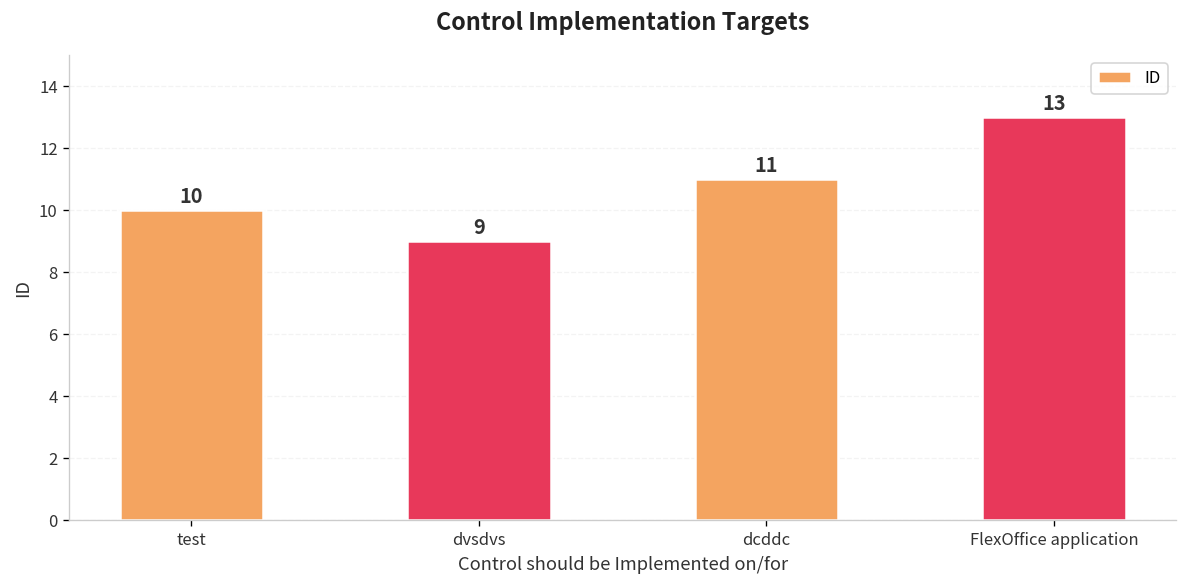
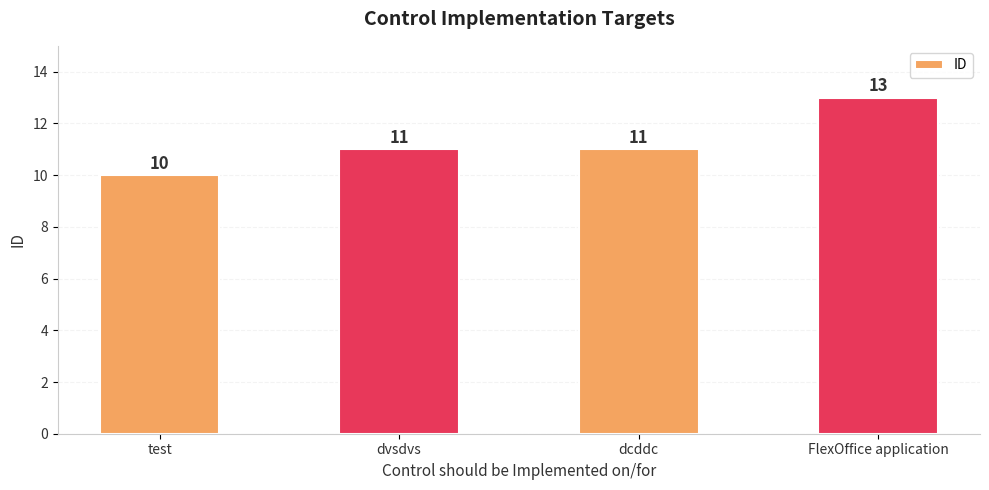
  {
    "test": 10,
-   "dvsdvs": 9,
+   "dvsdvs": 11,
    "dcddc": 11,
    "FlexOffice application": 13
  }
